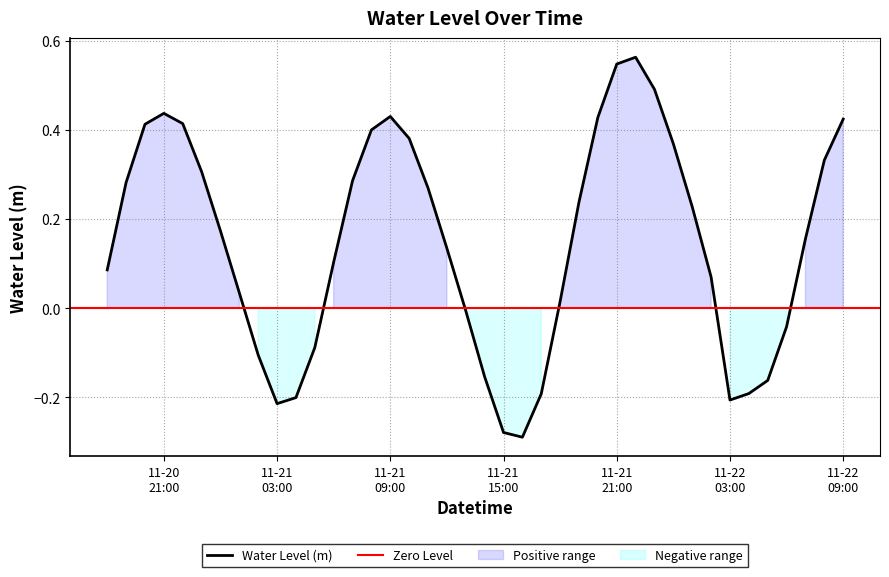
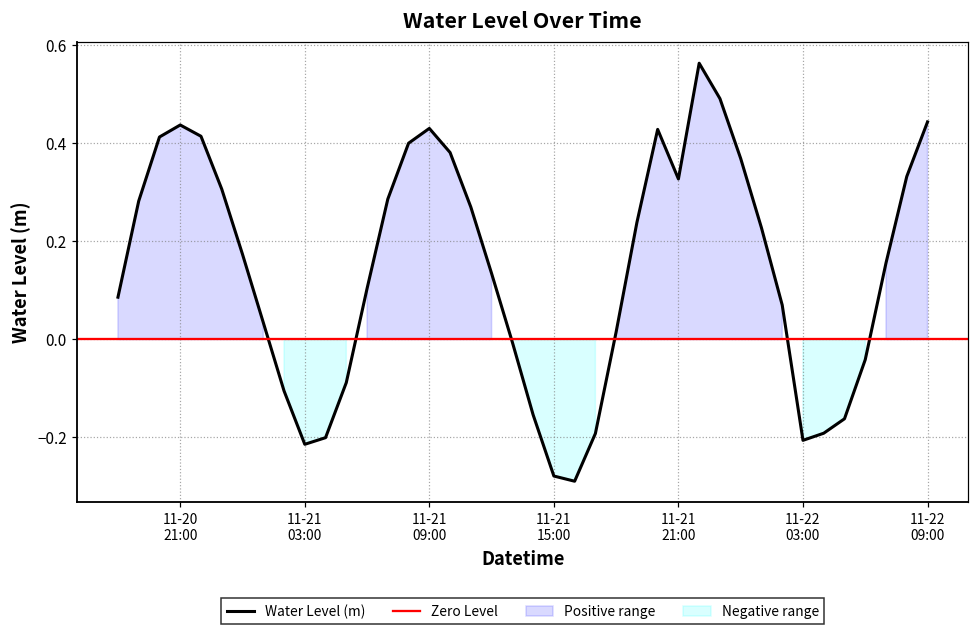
  {
    "11-20 21:00": 0.44,
    "11-21 03:00": -0.21,
    "11-21 09:00": 0.43,
    "11-21 15:00": -0.28,
-   "11-21 21:00": 0.55,
+   "11-21 21:00": 0.33,
    "11-22 03:00": -0.21,
-   "11-22 09:00": 0.42
+   "11-22 09:00": 0.44
  }
